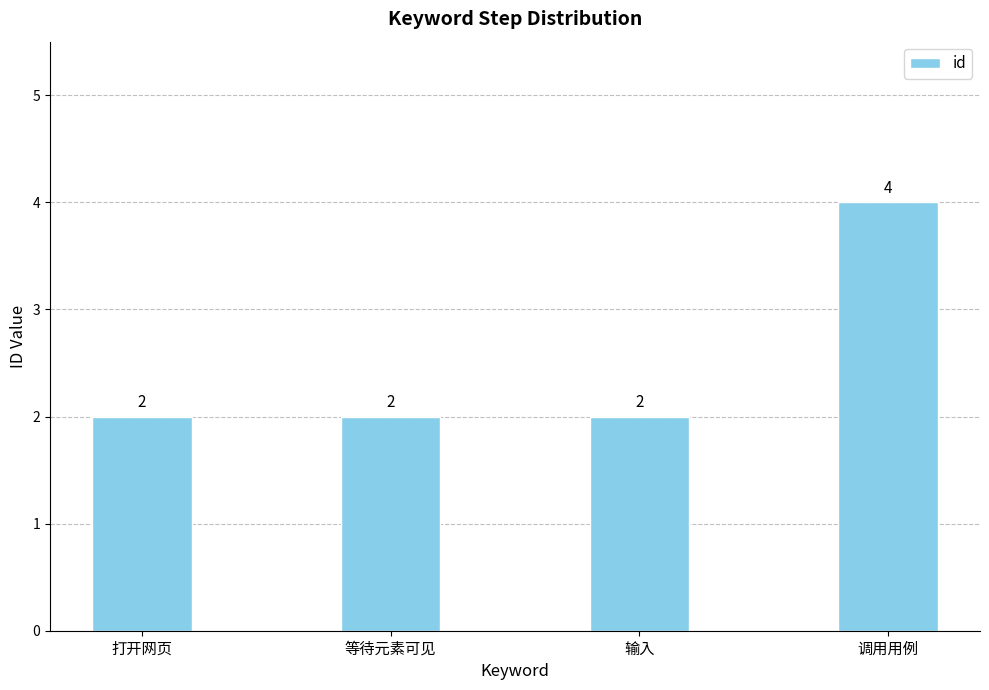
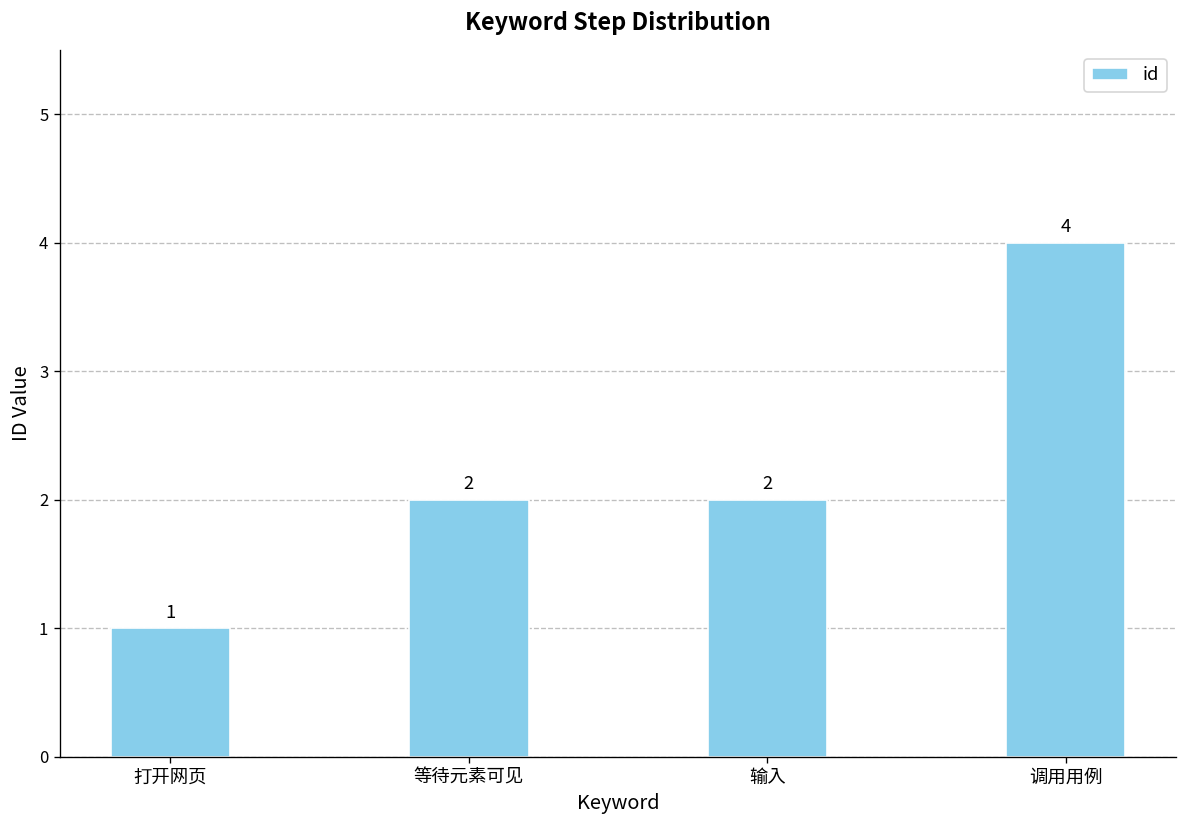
  {
-   "打开网页": 2,
+   "打开网页": 1,
    "等待元素可见": 2,
    "输入": 2,
    "调用用例": 4
  }
